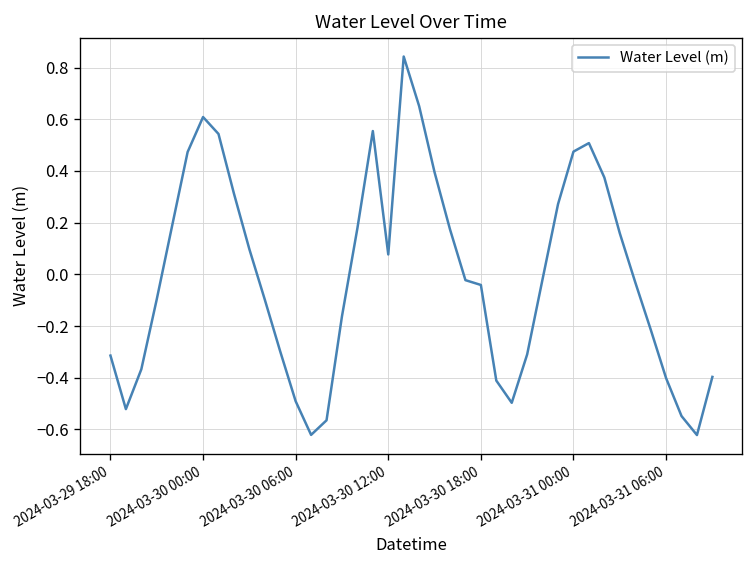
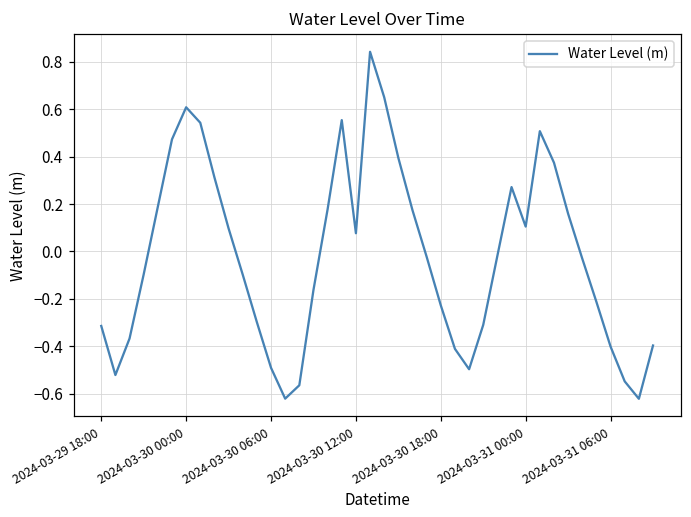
  {
    "2024-03-29 18:00": -0.31,
    "2024-03-30 00:00": 0.61,
    "2024-03-30 06:00": -0.49,
    "2024-03-30 12:00": 0.08,
-   "2024-03-30 18:00": -0.04,
-   "2024-03-31 00:00": 0.47,
+   "2024-03-30 18:00": -0.23,
+   "2024-03-31 00:00": 0.11,
    "2024-03-31 06:00": -0.40
  }
